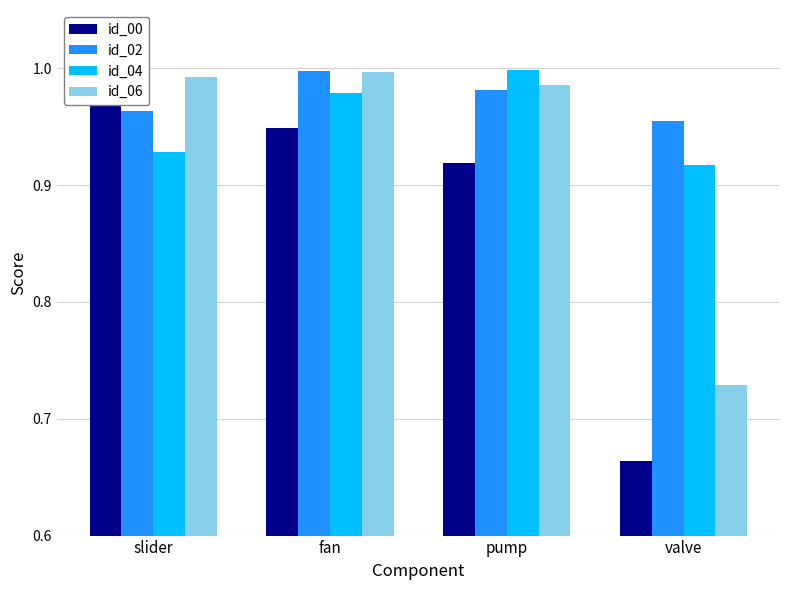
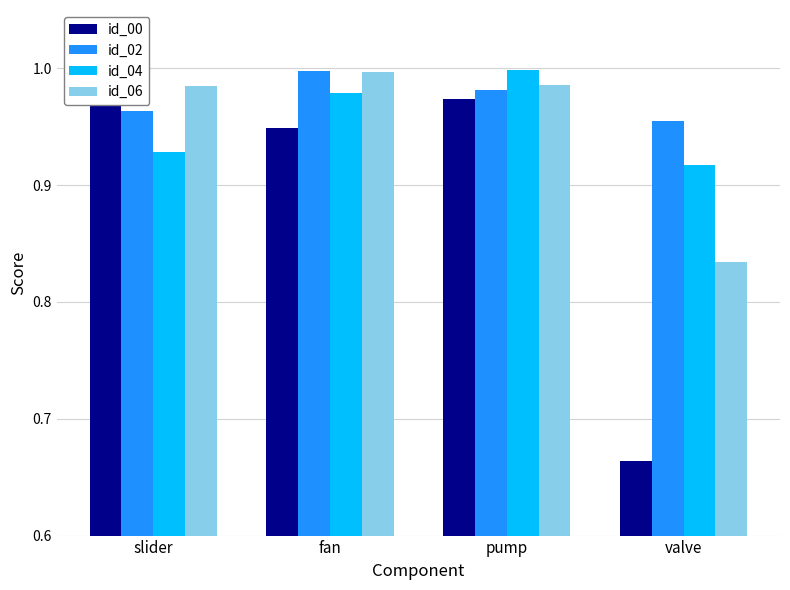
  {
    "id_00": {
      "fan": 0.949,
-     "pump": 0.919,
+     "pump": 0.974,
      "valve": 0.663
    },
    "id_06": {
-     "slider": 0.992,
+     "slider": 0.985,
      "fan": 0.997,
      "pump": 0.986,
-     "valve": 0.729
+     "valve": 0.834
    }
  }
